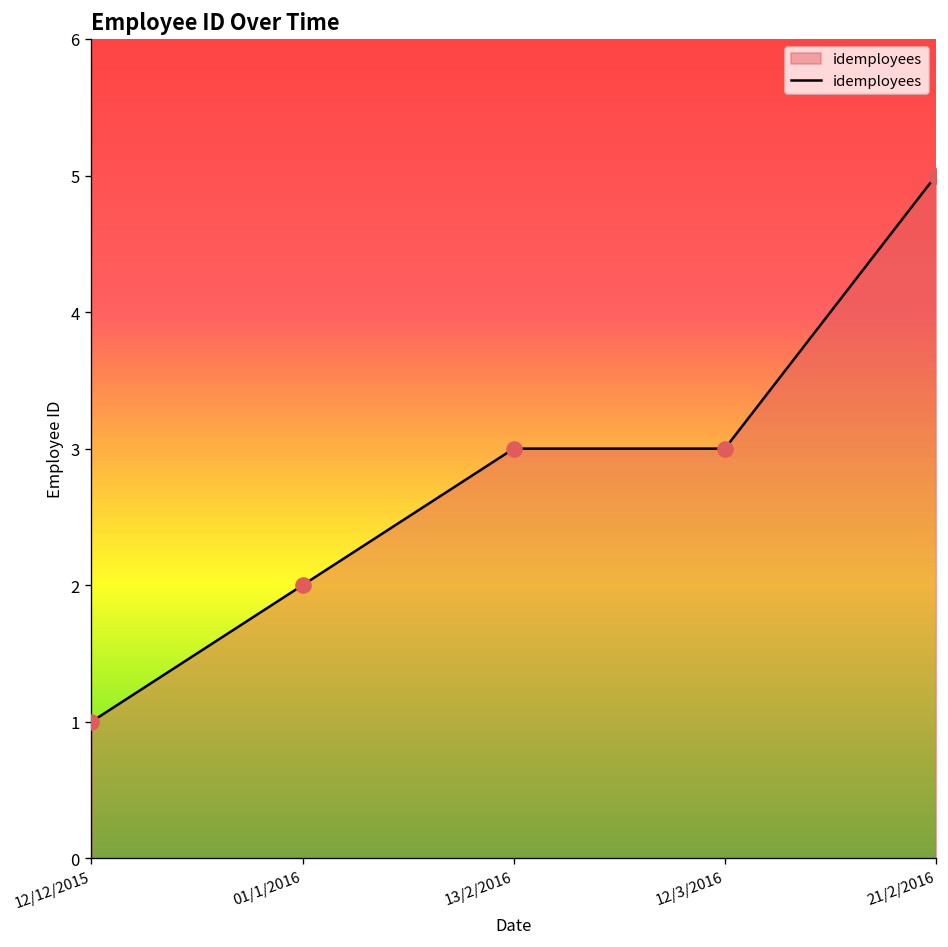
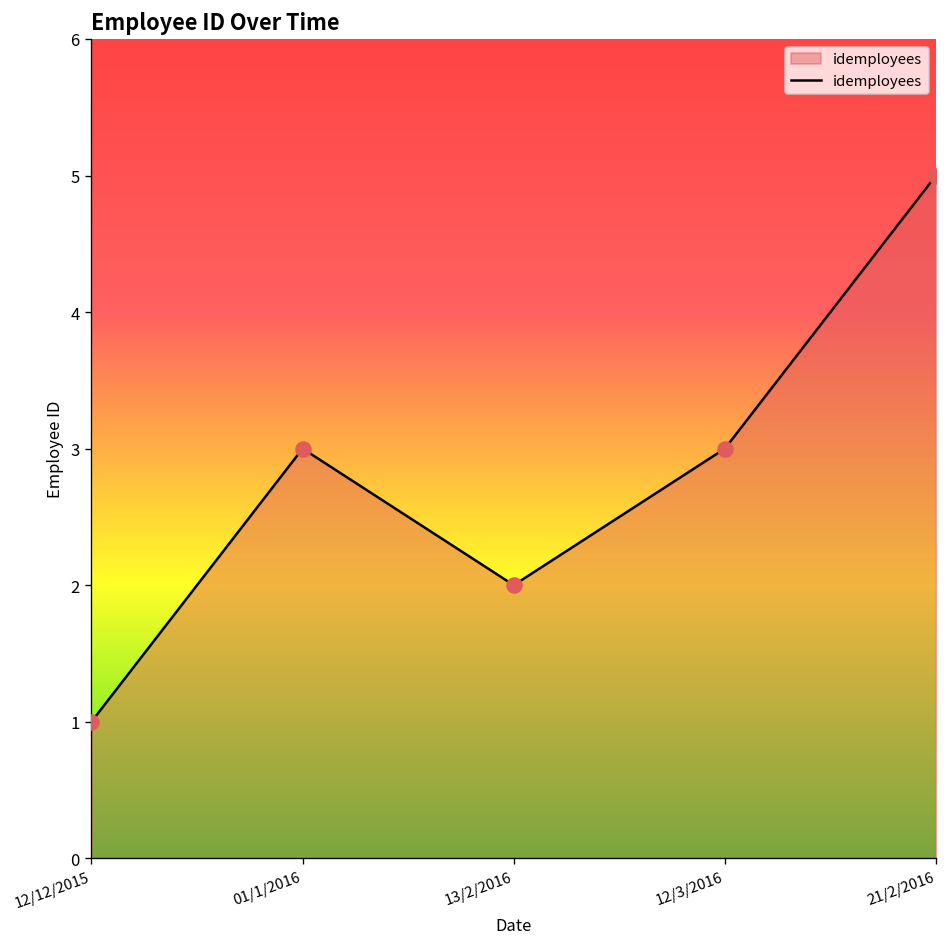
  {
    "12/12/2015": 1,
-   "01/1/2016": 2,
-   "13/2/2016": 3,
+   "01/1/2016": 3,
+   "13/2/2016": 2,
    "12/3/2016": 3,
    "21/2/2016": 5
  }
